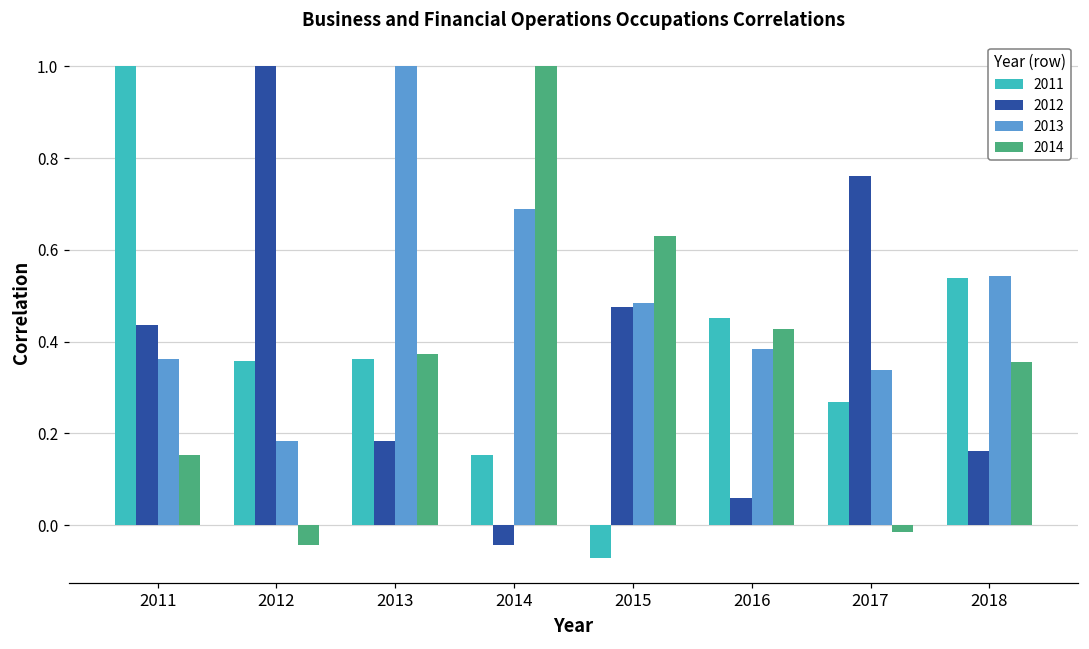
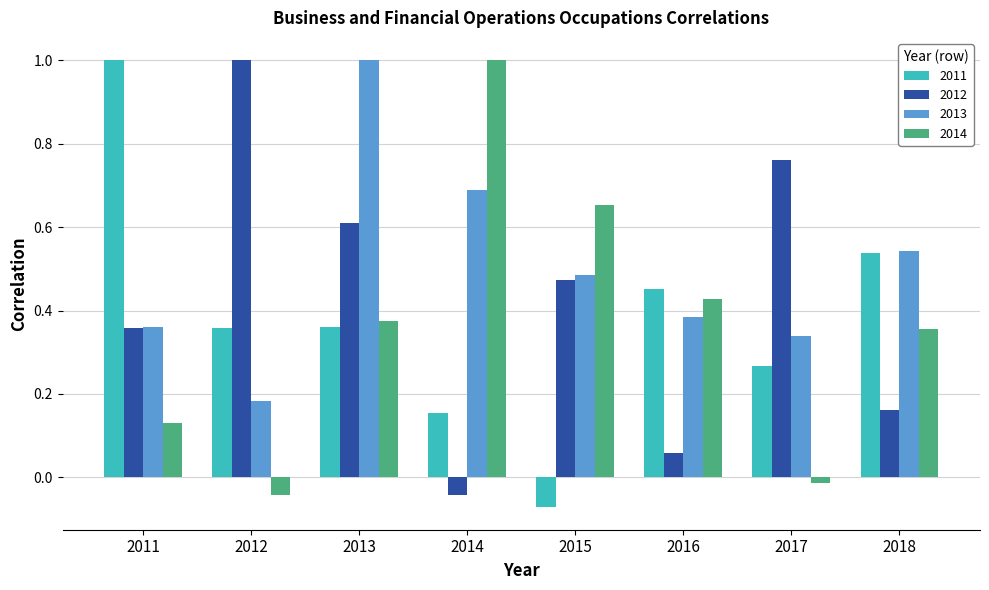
  {
    "2012": {
-     "2011": 0.44,
+     "2011": 0.36,
      "2012": 1.00,
-     "2013": 0.18,
+     "2013": 0.61,
      "2014": -0.04,
      "2015": 0.47,
      "2016": 0.06,
      "2017": 0.76,
      "2018": 0.16
    },
    "2014": {
-     "2011": 0.15,
+     "2011": 0.13,
      "2012": -0.04,
      "2013": 0.37,
      "2014": 1.00,
-     "2015": 0.63,
+     "2015": 0.65,
      "2016": 0.43,
      "2017": -0.01,
      "2018": 0.35
    }
  }
